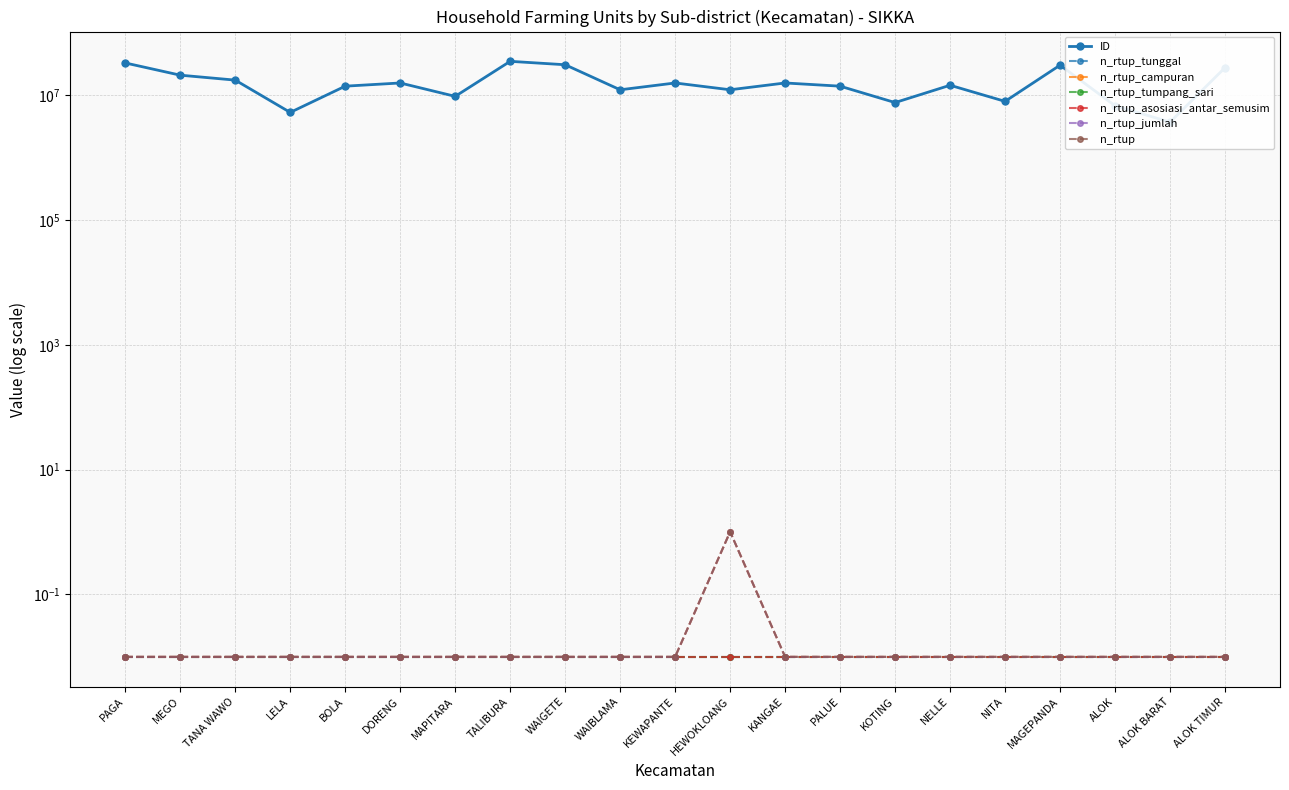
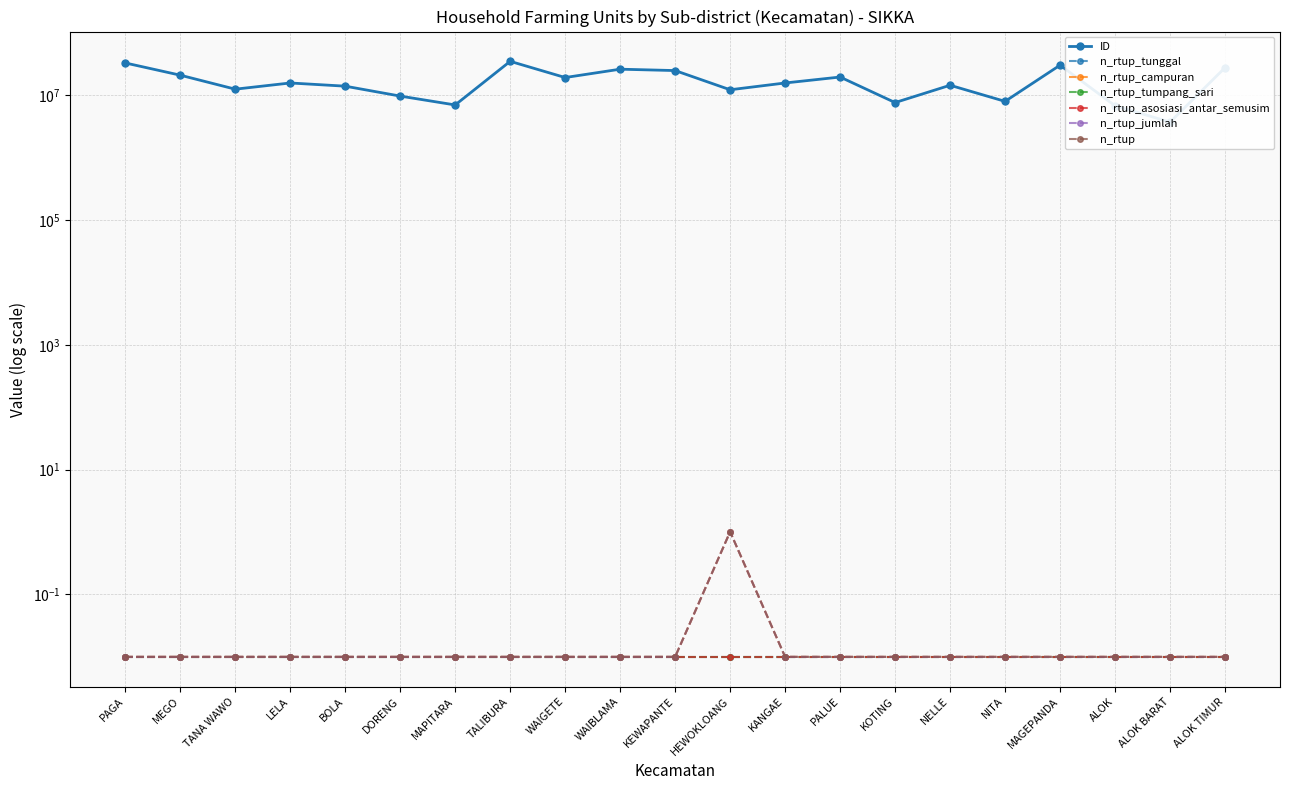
  {
    "ID": {
      "PAGA": 30000000,
      "MEGO": 21000000,
-     "TANA WAWO": 17000000,
-     "LELA": 5000000,
+     "TANA WAWO": 12000000,
+     "LELA": 16000000,
      "BOLA": 14000000,
-     "DORENG": 16000000,
-     "MAPITARA": 10000000,
+     "DORENG": 10000000,
+     "MAPITARA": 7000000,
      "TALIBURA": 30000000,
-     "WAIGETE": 30000000,
-     "WAIBLAMA": 12000000,
-     "KEWAPANTE": 16000000,
+     "WAIGETE": 19000000,
+     "WAIBLAMA": 26000000,
+     "KEWAPANTE": 25000000,
      "HEWOKLOANG": 12000000,
      "KANGAE": 16000000,
-     "PALUE": 14000000,
+     "PALUE": 19000000,
      "KOTING": 8000000,
      "NELLE": 14000000,
      "NITA": 8000000,
      "MAGEPANDA": 30000000
    },
    "n_rtup_asosiasi_antar_semusim": {
      "HEWOKLOANG": 0.010
    },
    "n_rtup": {
      "HEWOKLOANG": 1
    }
  }
